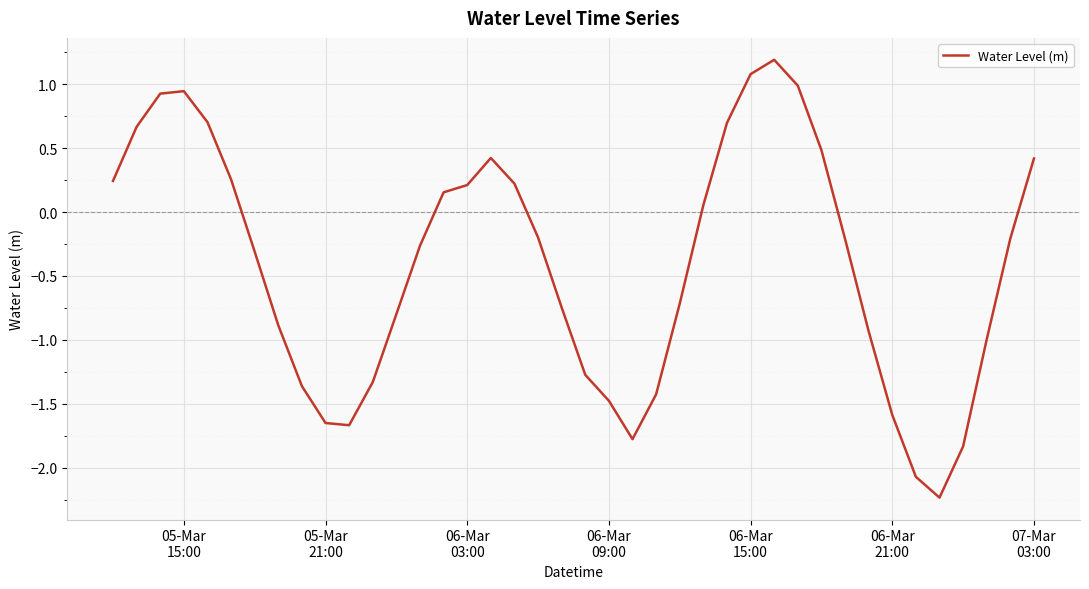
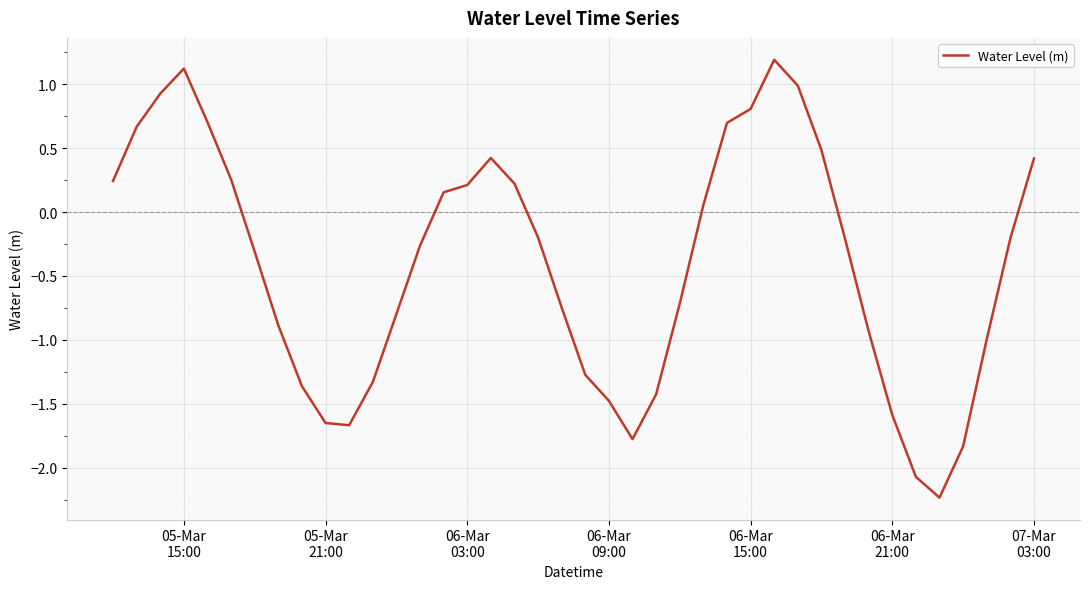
  {
-   "05-Mar 15:00": 0.95,
+   "05-Mar 15:00": 1.12,
    "05-Mar 21:00": -1.65,
    "06-Mar 03:00": 0.21,
    "06-Mar 09:00": -1.48,
-   "06-Mar 15:00": 1.08,
+   "06-Mar 15:00": 0.81,
    "06-Mar 21:00": -1.59,
    "07-Mar 03:00": 0.42
  }
